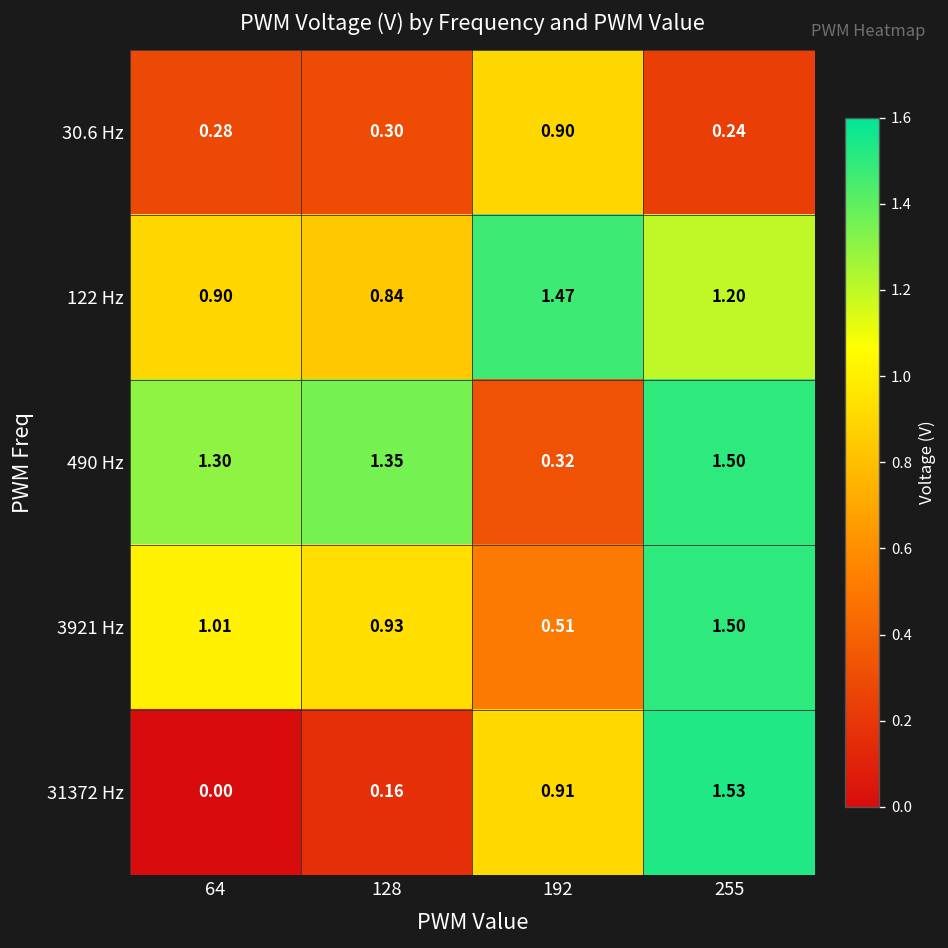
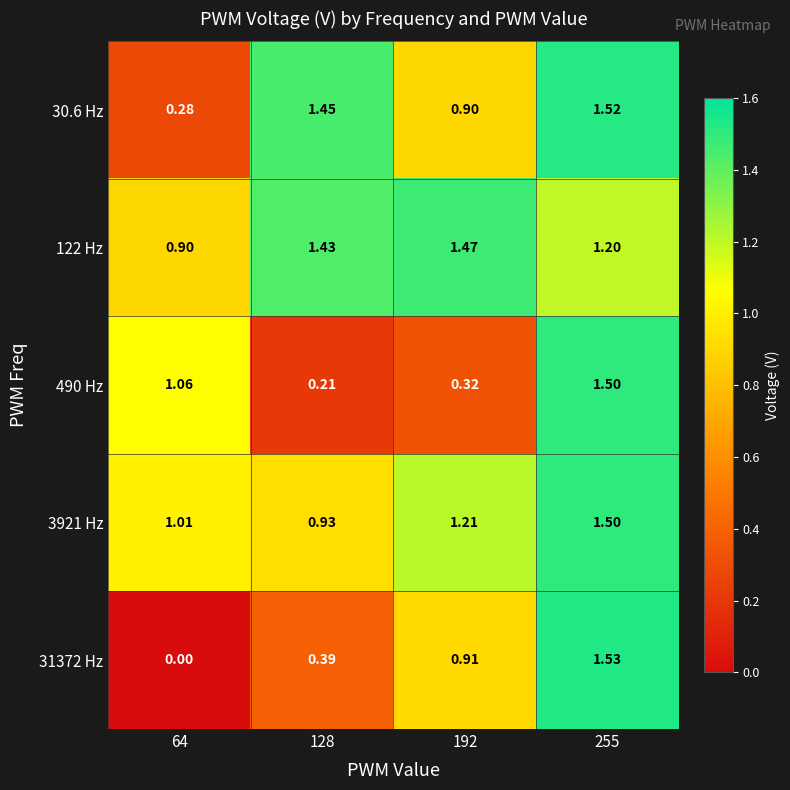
  {
    "30.6 Hz": {
      "64": 0.28,
-     "128": 0.30,
+     "128": 1.45,
      "192": 0.90,
-     "255": 0.24
+     "255": 1.52
    },
    "122 Hz": {
      "64": 0.90,
-     "128": 0.84,
+     "128": 1.43,
      "192": 1.47,
      "255": 1.20
    },
    "490 Hz": {
-     "64": 1.30,
-     "128": 1.35,
+     "64": 1.06,
+     "128": 0.21,
      "192": 0.32,
      "255": 1.50
    },
    "3921 Hz": {
      "64": 1.01,
      "128": 0.93,
-     "192": 0.51,
+     "192": 1.21,
      "255": 1.50
    },
    "31372 Hz": {
      "64": 0.00,
-     "128": 0.16,
+     "128": 0.39,
      "192": 0.91,
      "255": 1.53
    }
  }
